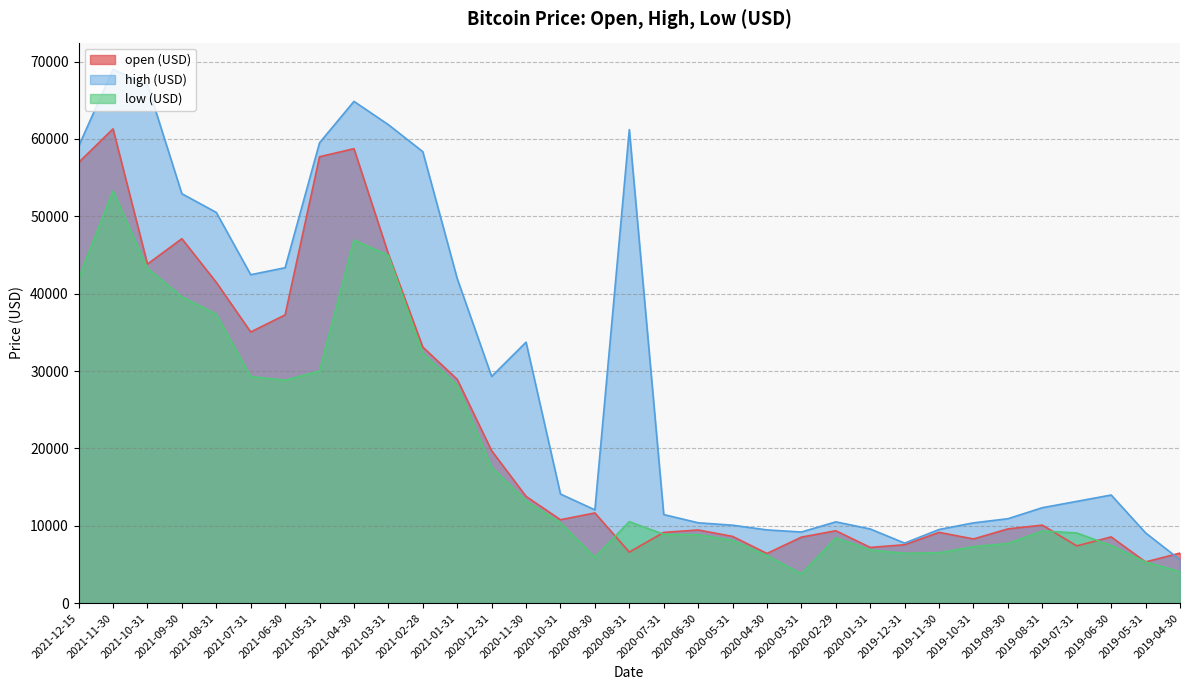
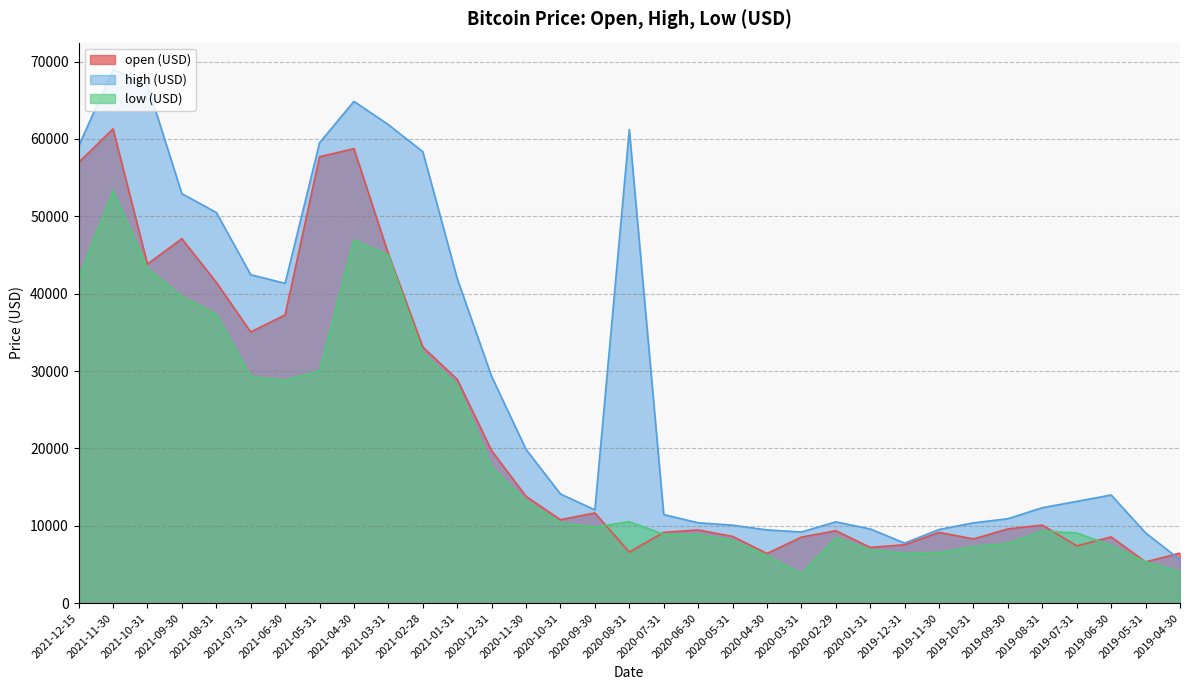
  {
    "open (USD)": {
      "2021-12-15": 57000,
      "2021-11-30": 61000,
      "2021-10-31": 44000,
      "2021-09-30": 47000,
      "2021-08-31": 41000,
      "2021-07-31": 35000,
      "2021-06-30": 37000,
      "2021-05-31": 58000,
      "2021-04-30": 59000,
      "2021-02-28": 33000,
      "2021-01-31": 29000,
      "2020-12-31": 20000,
      "2020-11-30": 14000,
      "2020-10-31": 11000,
      "2020-09-30": 12000,
      "2020-08-31": 7000,
      "2020-06-30": 9000,
      "2020-05-31": 9000,
      "2020-03-31": 9000,
      "2020-02-29": 9000,
      "2019-11-30": 9000,
      "2019-10-31": 8000,
      "2019-09-30": 10000,
      "2019-08-31": 10000,
      "2019-07-31": 7000,
      "2019-06-30": 9000,
      "2019-04-30": 6000
    },
    "high (USD)": {
      "2021-12-15": 59000,
      "2021-09-30": 53000,
      "2021-08-31": 51000,
      "2021-07-31": 42000,
-     "2021-06-30": 43000,
+     "2021-06-30": 41000,
      "2021-05-31": 60000,
      "2021-04-30": 65000,
      "2021-03-31": 62000,
      "2021-02-28": 58000,
      "2021-01-31": 42000,
      "2020-12-31": 29000,
-     "2020-11-30": 34000,
+     "2020-11-30": 20000,
      "2020-10-31": 14000,
      "2020-09-30": 12000,
      "2020-08-31": 61000,
      "2020-07-31": 11000,
      "2020-06-30": 10000,
      "2020-05-31": 10000,
      "2020-04-30": 9000,
      "2020-03-31": 9000,
      "2020-02-29": 11000,
      "2020-01-31": 10000,
      "2019-11-30": 10000,
      "2019-10-31": 10000,
      "2019-09-30": 11000,
      "2019-08-31": 12000,
      "2019-07-31": 13000,
      "2019-06-30": 14000,
      "2019-05-31": 9000,
      "2019-04-30": 6000
    },
    "low (USD)": {
      "2021-12-15": 42000,
      "2021-11-30": 53000,
      "2021-10-31": 43000,
      "2021-09-30": 40000,
      "2021-08-31": 37000,
      "2021-07-31": 29000,
      "2021-06-30": 29000,
      "2021-05-31": 30000,
      "2021-04-30": 47000,
      "2021-02-28": 32000,
      "2021-01-31": 28000,
      "2020-12-31": 18000,
      "2020-11-30": 13000,
      "2020-10-31": 10000,
-     "2020-09-30": 6000,
+     "2020-09-30": 10000,
      "2020-08-31": 11000,
      "2020-06-30": 9000,
      "2020-05-31": 8000,
      "2020-03-31": 4000,
      "2020-02-29": 8000,
      "2019-12-31": 6000,
      "2019-11-30": 7000,
      "2019-10-31": 7000,
      "2019-09-30": 8000,
      "2019-08-31": 9000,
      "2019-07-31": 9000,
      "2019-06-30": 7000,
      "2019-04-30": 4000
    }
  }
